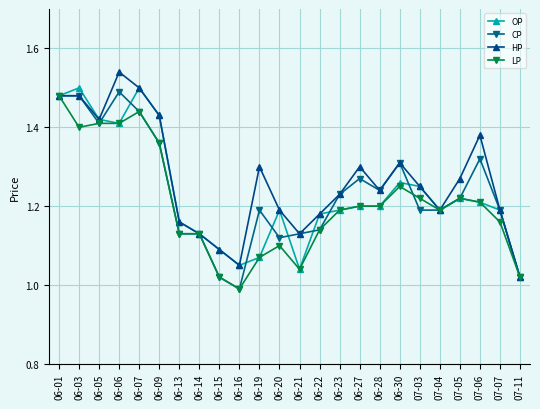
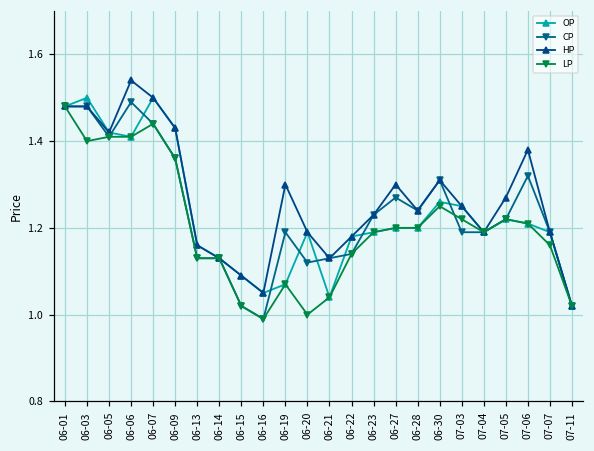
  {
    "OP": {
      "06-03": 1.5,
      "06-30": 1.26
    },
    "LP": {
      "06-03": 1.4,
-     "06-20": 1.1,
+     "06-20": 1.0,
      "06-30": 1.25,
      "07-03": 1.22,
      "07-07": 1.16
    }
  }
